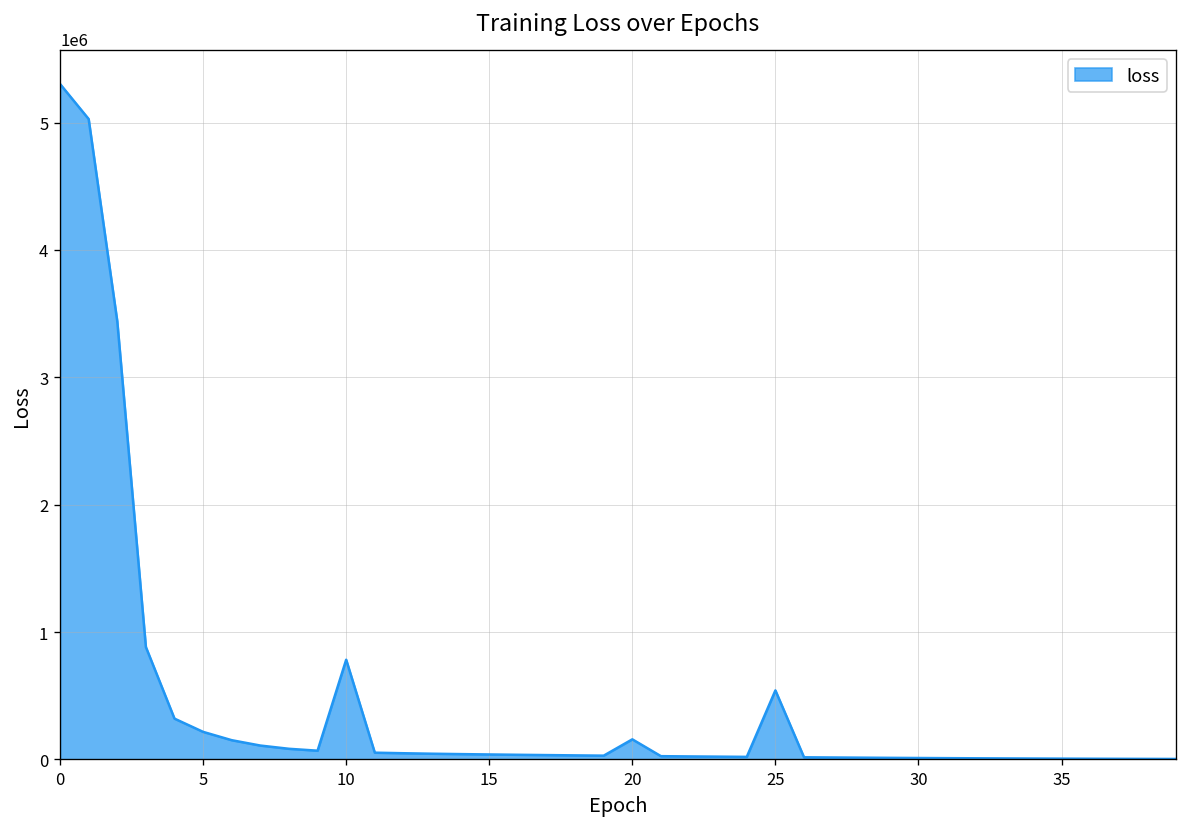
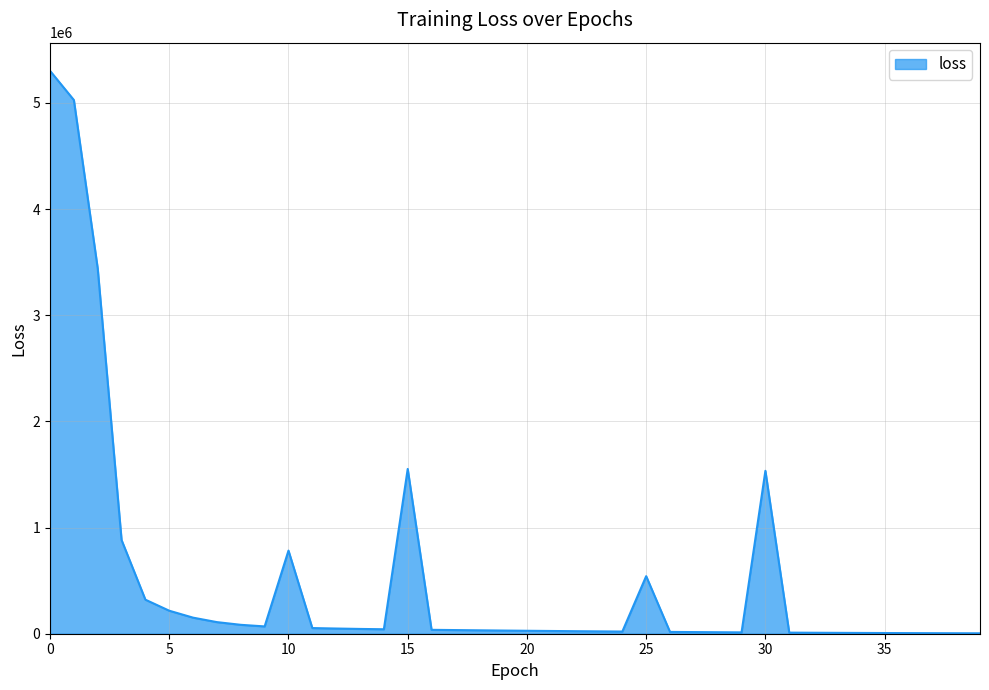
  {
    "0": 5300000,
    "5": 220000,
    "10": 780000,
-   "15": 40000,
-   "20": 160000,
+   "15": 1550000,
+   "20": 30000,
    "25": 540000,
-   "30": 10000,
+   "30": 1530000,
    "35": 10000
  }
